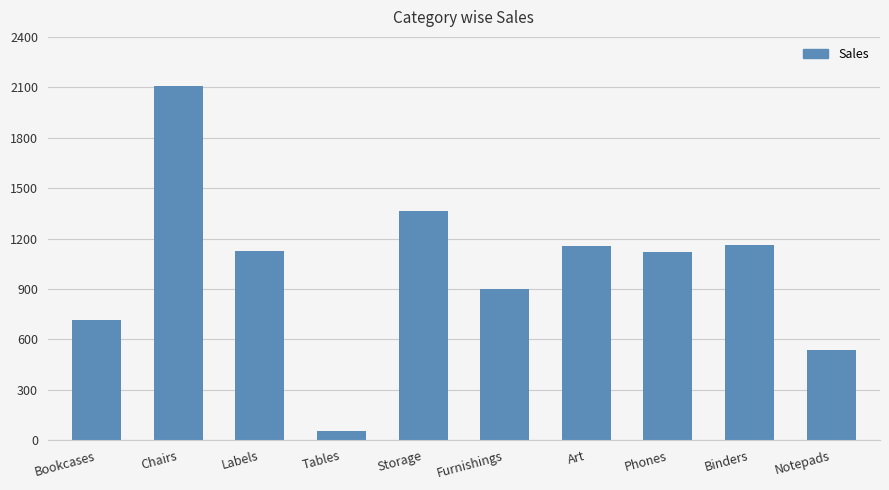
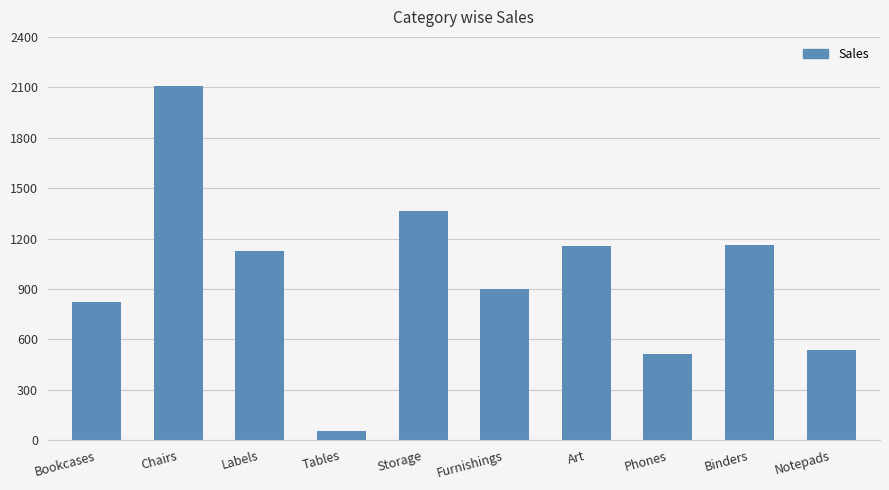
  {
-   "Bookcases": 720,
+   "Bookcases": 820,
    "Chairs": 2110,
    "Labels": 1120,
    "Tables": 50,
    "Storage": 1360,
    "Furnishings": 900,
    "Art": 1150,
-   "Phones": 1120,
+   "Phones": 520,
    "Binders": 1160,
    "Notepads": 540
  }
